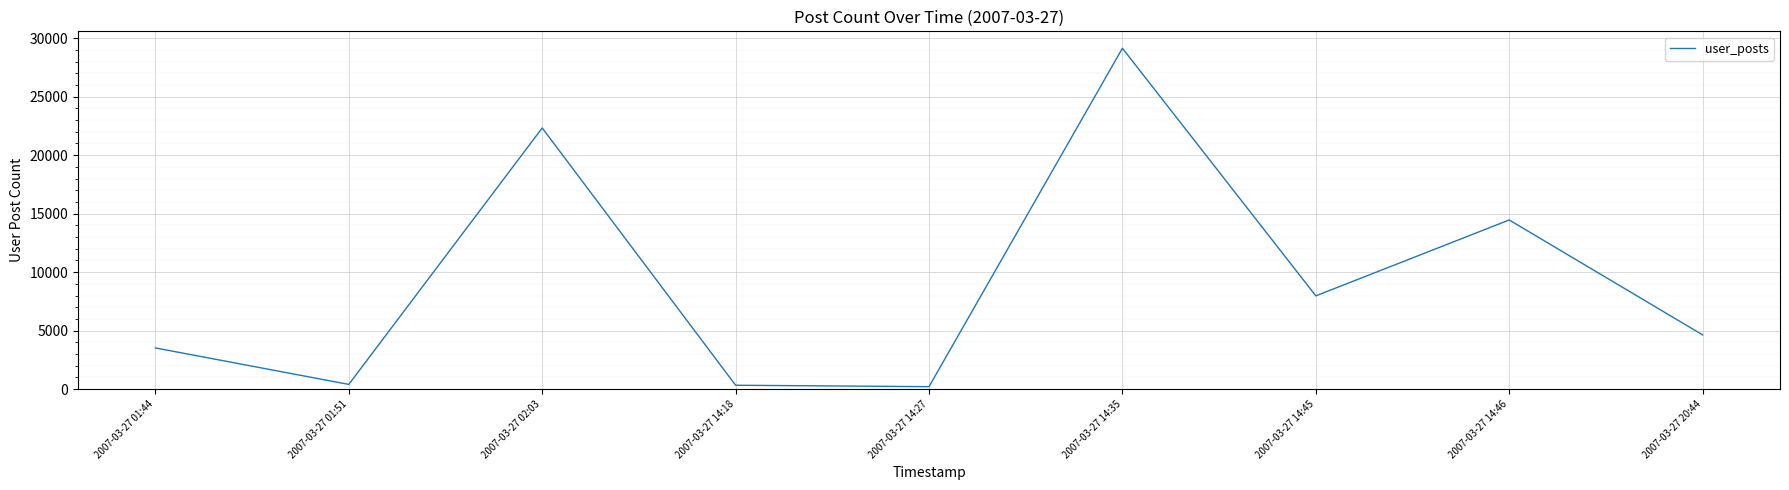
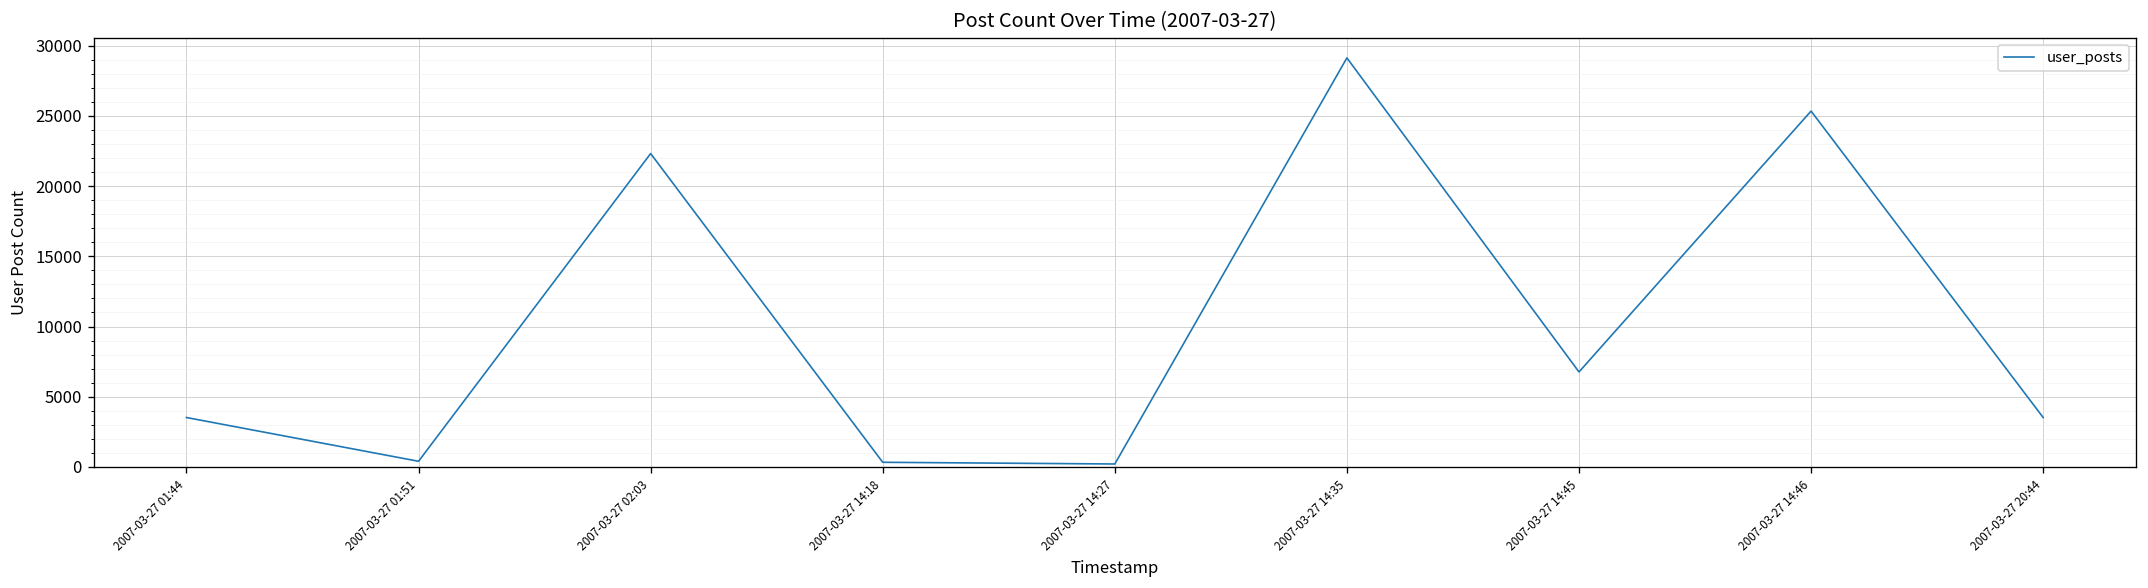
  {
    "2007-03-27 01:44": 3500,
    "2007-03-27 01:51": 400,
    "2007-03-27 02:03": 22300,
    "2007-03-27 14:18": 300,
    "2007-03-27 14:27": 200,
    "2007-03-27 14:35": 29100,
-   "2007-03-27 14:45": 8000,
-   "2007-03-27 14:46": 14500,
-   "2007-03-27 20:44": 4600
+   "2007-03-27 14:45": 6800,
+   "2007-03-27 14:46": 25300,
+   "2007-03-27 20:44": 3500
  }
